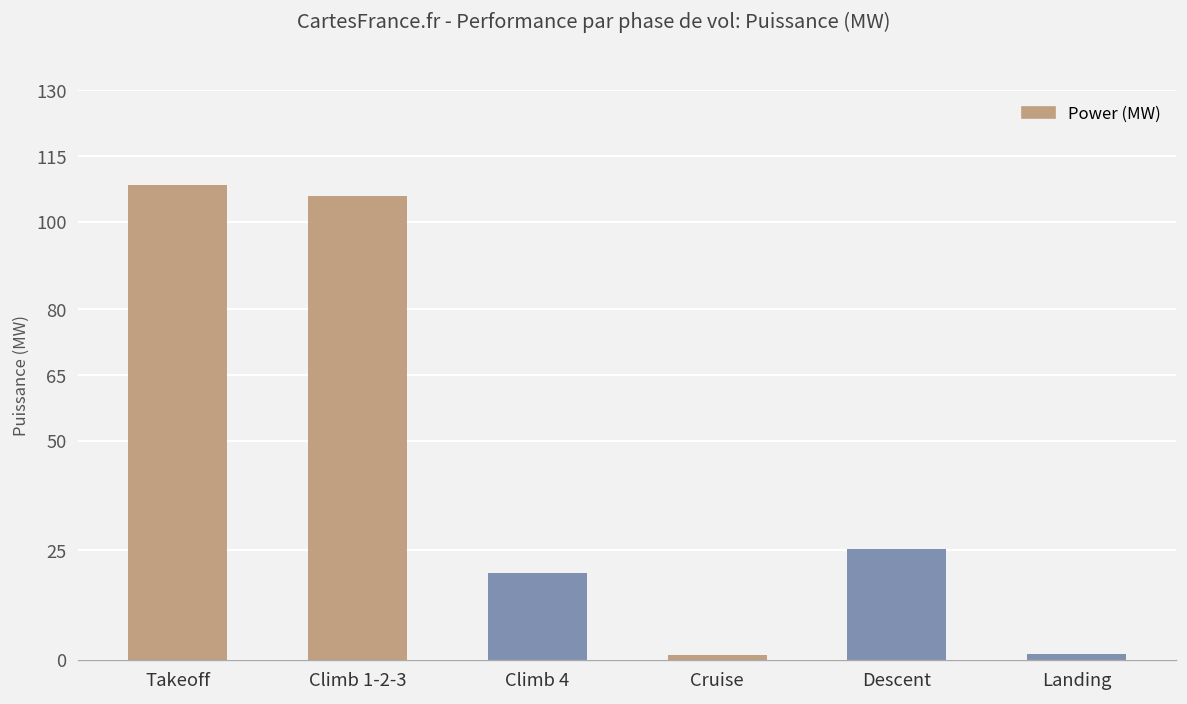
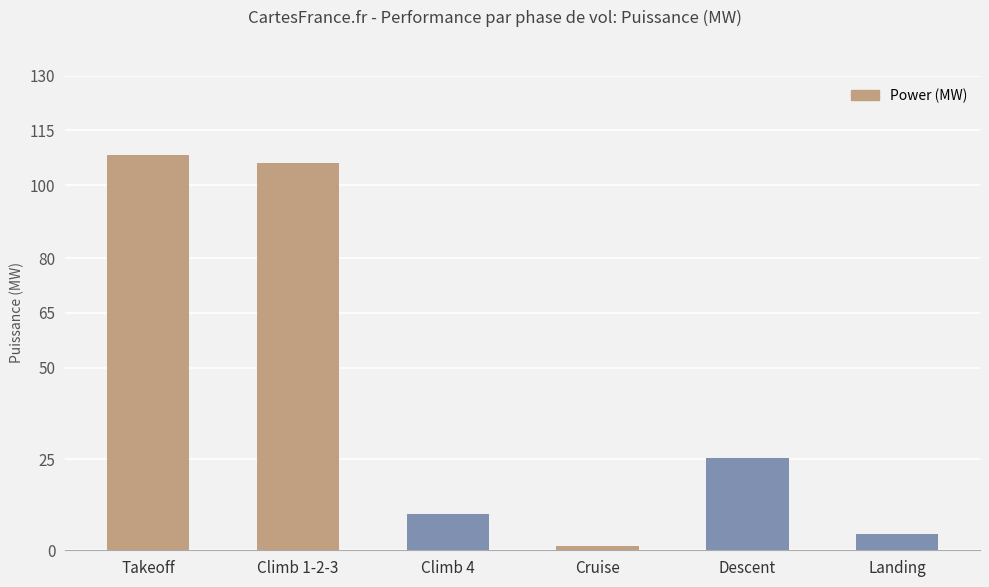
  {
    "Takeoff": 108,
    "Climb 1-2-3": 106,
-   "Climb 4": 20,
+   "Climb 4": 10,
    "Cruise": 1,
    "Descent": 25,
-   "Landing": 1
+   "Landing": 5
  }
